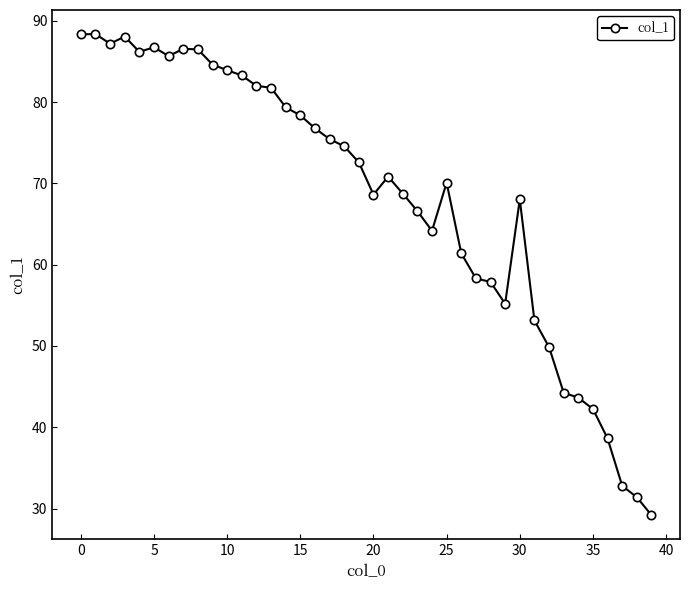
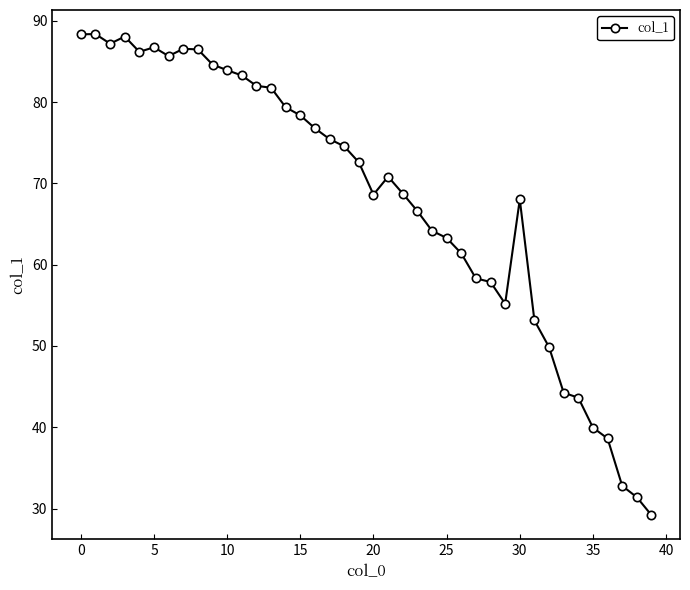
  {
    "0": 88,
    "5": 87,
    "10": 84,
    "15": 78,
    "20": 69,
-   "25": 70,
+   "25": 63,
    "30": 68,
-   "35": 42
+   "35": 40
  }
